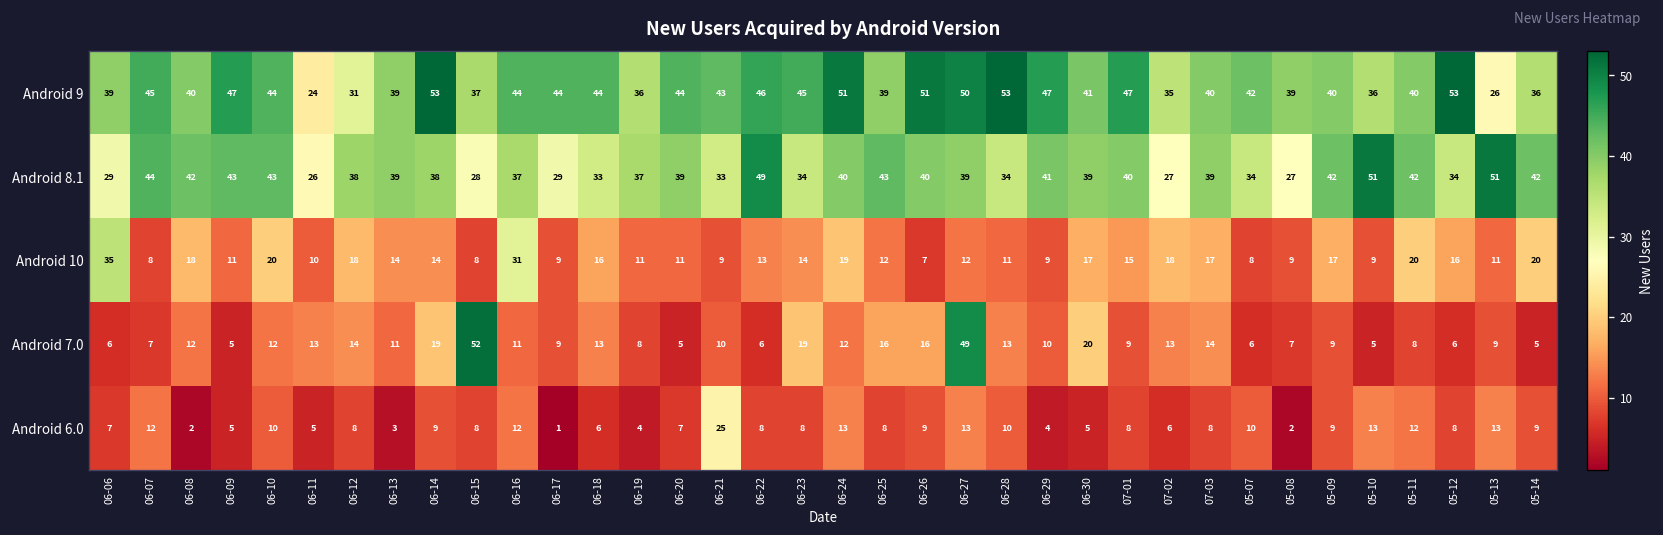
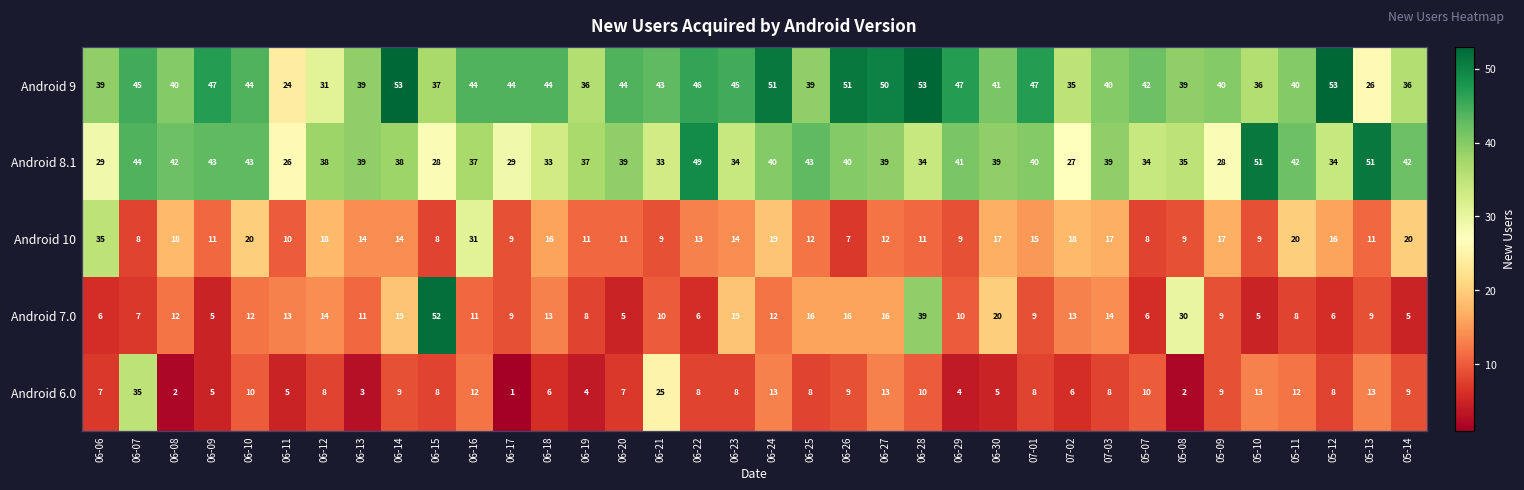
  {
    "Android 9": {
      "06-06": 39,
      "06-07": 45,
      "06-08": 40,
      "06-09": 47,
      "06-10": 44,
      "06-11": 24,
      "06-12": 31,
      "06-13": 39,
      "06-14": 53,
      "06-15": 37,
      "06-16": 44,
      "06-17": 44,
      "06-18": 44,
      "06-19": 36,
      "06-20": 44,
      "06-21": 43,
      "06-22": 46,
      "06-23": 45,
      "06-24": 51,
      "06-25": 39,
      "06-26": 51,
      "06-27": 50,
      "06-28": 53,
      "06-29": 47,
      "06-30": 41,
      "07-01": 47,
      "07-02": 35,
      "07-03": 40,
      "05-07": 42,
      "05-08": 39,
      "05-09": 40,
      "05-10": 36,
      "05-11": 40,
      "05-12": 53,
      "05-13": 26,
      "05-14": 36
    },
    "Android 8.1": {
      "06-06": 29,
      "06-07": 44,
      "06-08": 42,
      "06-09": 43,
      "06-10": 43,
      "06-11": 26,
      "06-12": 38,
      "06-13": 39,
      "06-14": 38,
      "06-15": 28,
      "06-16": 37,
      "06-17": 29,
      "06-18": 33,
      "06-19": 37,
      "06-20": 39,
      "06-21": 33,
      "06-22": 49,
      "06-23": 34,
      "06-24": 40,
      "06-25": 43,
      "06-26": 40,
      "06-27": 39,
      "06-28": 34,
      "06-29": 41,
      "06-30": 39,
      "07-01": 40,
      "07-02": 27,
      "07-03": 39,
      "05-07": 34,
-     "05-08": 27,
-     "05-09": 42,
+     "05-08": 35,
+     "05-09": 28,
      "05-10": 51,
      "05-11": 42,
      "05-12": 34,
      "05-13": 51,
      "05-14": 42
    },
    "Android 10": {
      "06-06": 35,
      "06-07": 8,
      "06-08": 18,
      "06-09": 11,
      "06-10": 20,
      "06-11": 10,
      "06-12": 18,
      "06-13": 14,
      "06-14": 14,
      "06-15": 8,
      "06-16": 31,
      "06-17": 9,
      "06-18": 16,
      "06-19": 11,
      "06-20": 11,
      "06-21": 9,
      "06-22": 13,
      "06-23": 14,
      "06-24": 19,
      "06-25": 12,
      "06-26": 7,
      "06-27": 12,
      "06-28": 11,
      "06-29": 9,
      "06-30": 17,
      "07-01": 15,
      "07-02": 18,
      "07-03": 17,
      "05-07": 8,
      "05-08": 9,
      "05-09": 17,
      "05-10": 9,
      "05-11": 20,
      "05-12": 16,
      "05-13": 11,
      "05-14": 20
    },
    "Android 7.0": {
      "06-06": 6,
      "06-07": 7,
      "06-08": 12,
      "06-09": 5,
      "06-10": 12,
      "06-11": 13,
      "06-12": 14,
      "06-13": 11,
      "06-14": 19,
      "06-15": 52,
      "06-16": 11,
      "06-17": 9,
      "06-18": 13,
      "06-19": 8,
      "06-20": 5,
      "06-21": 10,
      "06-22": 6,
      "06-23": 19,
      "06-24": 12,
      "06-25": 16,
      "06-26": 16,
-     "06-27": 49,
-     "06-28": 13,
+     "06-27": 16,
+     "06-28": 39,
      "06-29": 10,
      "06-30": 20,
      "07-01": 9,
      "07-02": 13,
      "07-03": 14,
      "05-07": 6,
-     "05-08": 7,
+     "05-08": 30,
      "05-09": 9,
      "05-10": 5,
      "05-11": 8,
      "05-12": 6,
      "05-13": 9,
      "05-14": 5
    },
    "Android 6.0": {
      "06-06": 7,
-     "06-07": 12,
+     "06-07": 35,
      "06-08": 2,
      "06-09": 5,
      "06-10": 10,
      "06-11": 5,
      "06-12": 8,
      "06-13": 3,
      "06-14": 9,
      "06-15": 8,
      "06-16": 12,
      "06-17": 1,
      "06-18": 6,
      "06-19": 4,
      "06-20": 7,
      "06-21": 25,
      "06-22": 8,
      "06-23": 8,
      "06-24": 13,
      "06-25": 8,
      "06-26": 9,
      "06-27": 13,
      "06-28": 10,
      "06-29": 4,
      "06-30": 5,
      "07-01": 8,
      "07-02": 6,
      "07-03": 8,
      "05-07": 10,
      "05-08": 2,
      "05-09": 9,
      "05-10": 13,
      "05-11": 12,
      "05-12": 8,
      "05-13": 13,
      "05-14": 9
    }
  }
